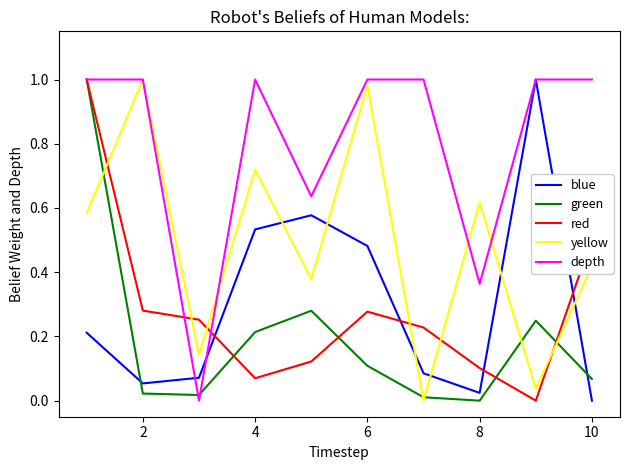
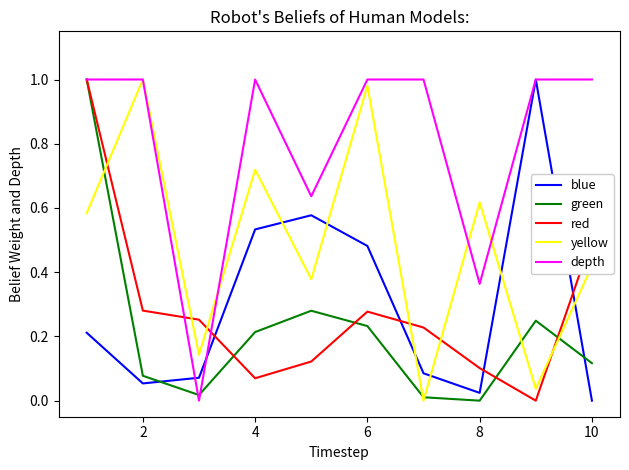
  {
    "blue": {
      "2": 0.05,
      "4": 0.53,
      "6": 0.48,
      "8": 0.02,
      "10": 0.00
    },
    "green": {
-     "2": 0.02,
+     "2": 0.08,
      "4": 0.21,
-     "6": 0.11,
+     "6": 0.23,
      "8": 0.00,
-     "10": 0.07
+     "10": 0.12
    },
    "red": {
      "2": 0.28,
      "4": 0.07,
      "6": 0.28,
      "8": 0.10
    },
    "yellow": {
      "4": 0.72,
      "6": 0.98,
      "8": 0.62
    },
    "depth": {
      "4": 1.00,
      "6": 1.00,
      "8": 0.36,
      "10": 1.00
    }
  }
